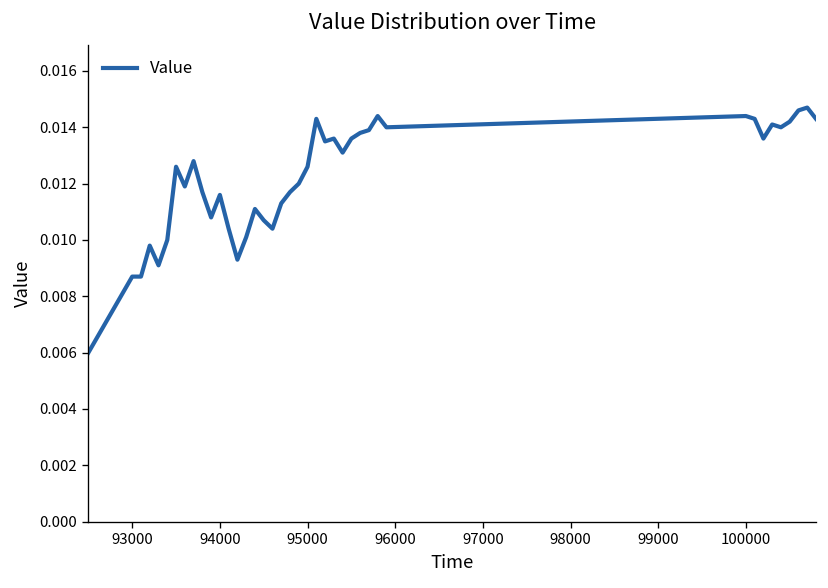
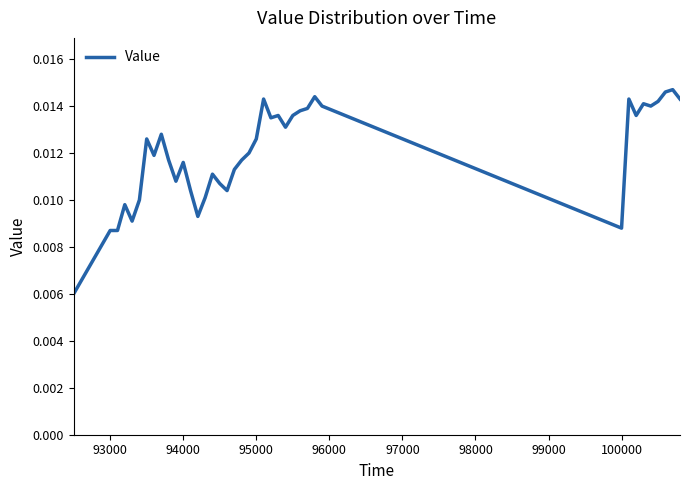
  {
    "93000": 0.0087,
    "94000": 0.0116,
    "95000": 0.0126,
-   "100000": 0.0144
+   "100000": 0.0088
  }
